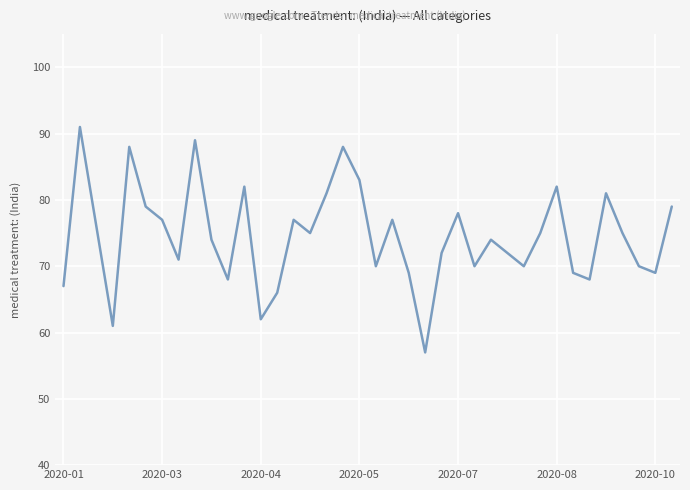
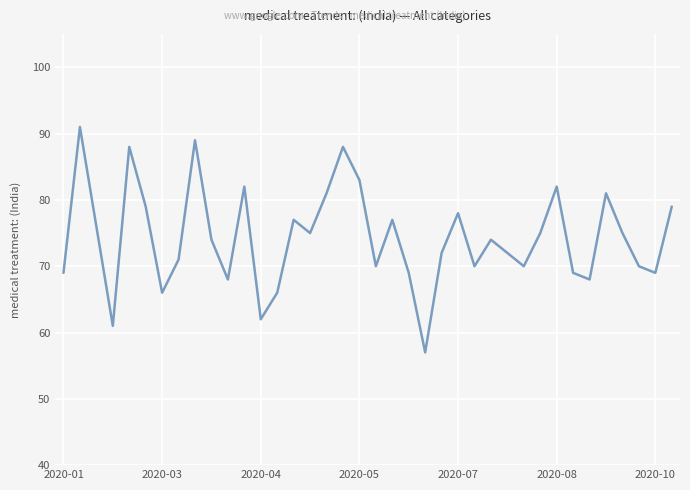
  {
-   "2020-01": 67,
-   "2020-03": 77,
+   "2020-01": 69,
+   "2020-03": 66,
    "2020-04": 62,
    "2020-05": 83,
    "2020-07": 78,
    "2020-08": 82,
    "2020-10": 69
  }
